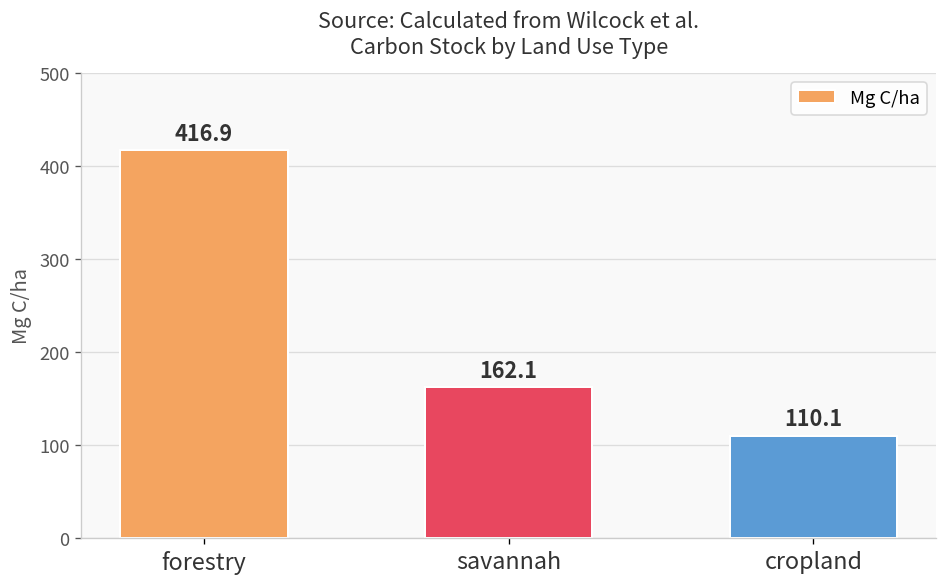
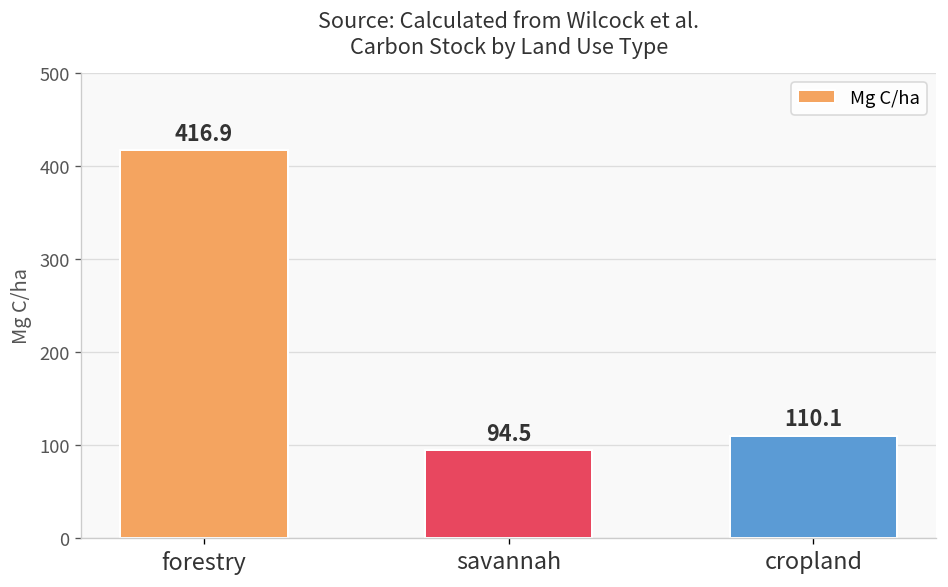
  {
    "forestry": 416.9,
-   "savannah": 162.1,
+   "savannah": 94.5,
    "cropland": 110.1
  }
